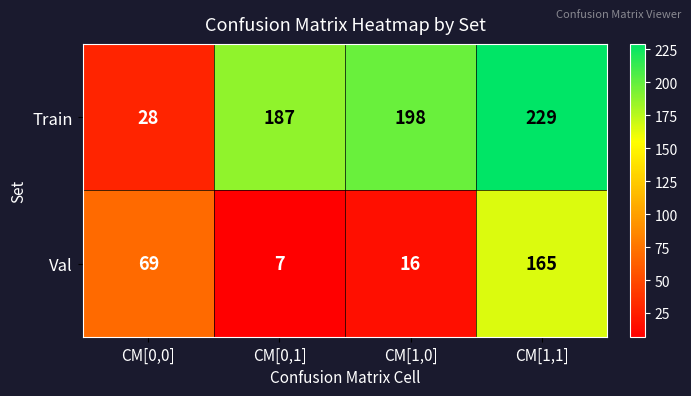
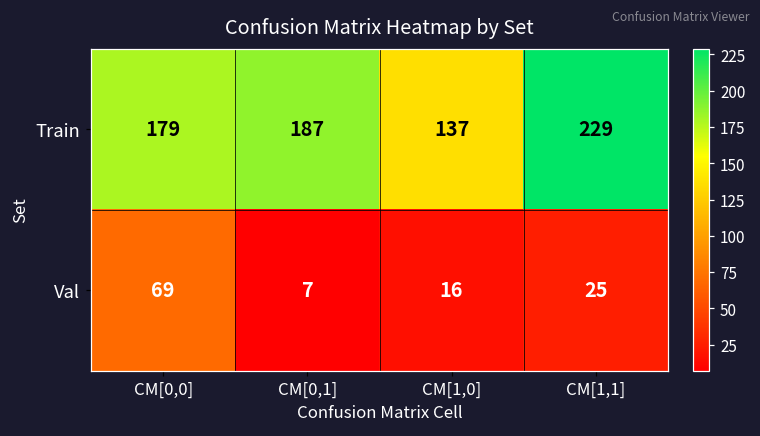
  {
    "Train": {
-     "CM[0,0]": 28,
+     "CM[0,0]": 179,
      "CM[0,1]": 187,
-     "CM[1,0]": 198,
+     "CM[1,0]": 137,
      "CM[1,1]": 229
    },
    "Val": {
      "CM[0,0]": 69,
      "CM[0,1]": 7,
      "CM[1,0]": 16,
-     "CM[1,1]": 165
+     "CM[1,1]": 25
    }
  }
